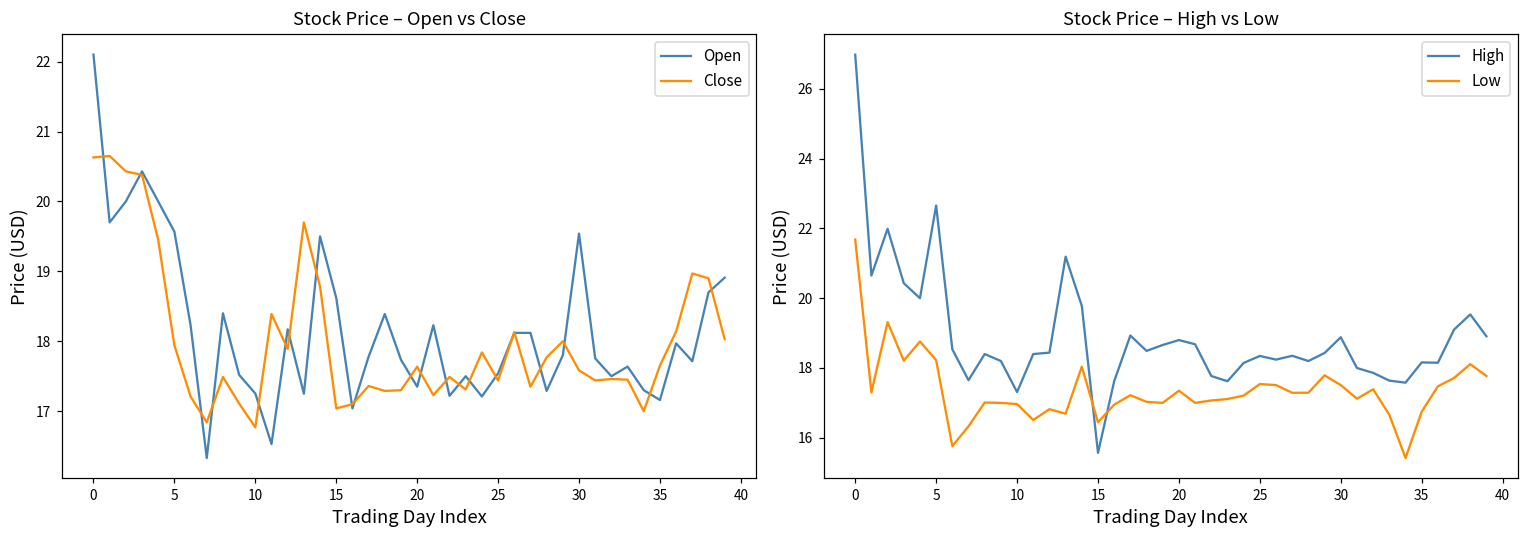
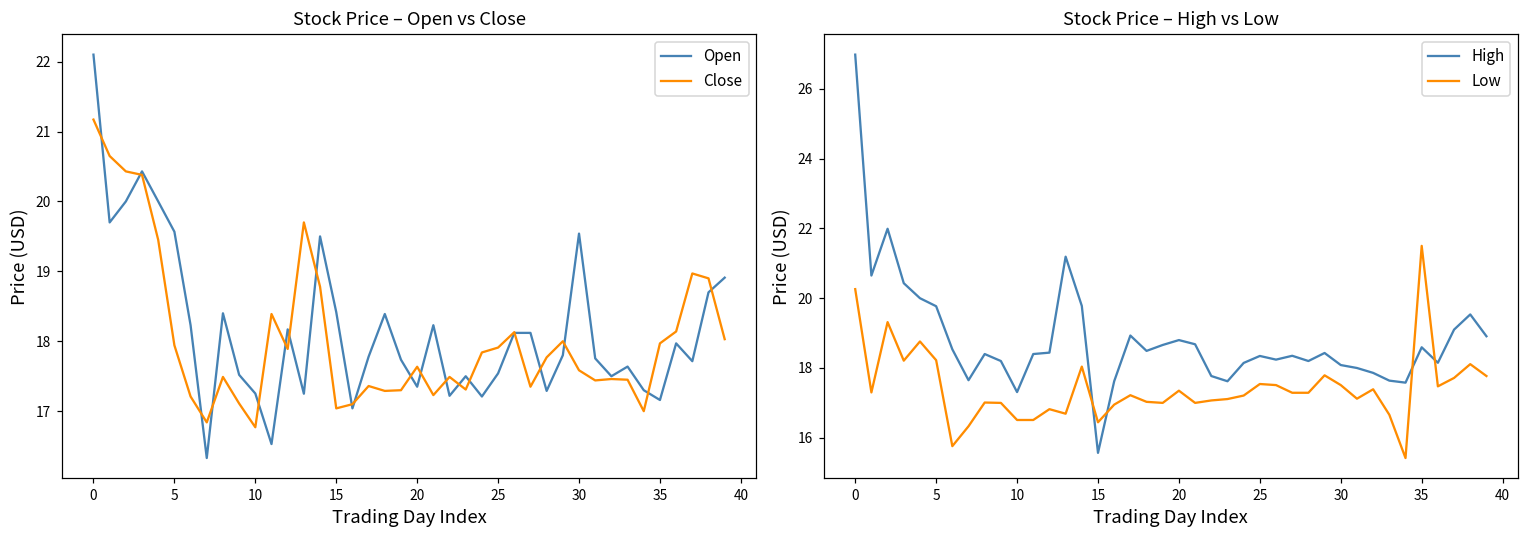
  {
    "Stock Price – Open vs Close": {
      "Open": {
        "0": 22.1,
        "5": 19.6,
        "10": 17.3,
-       "15": 18.6,
+       "15": 18.4,
        "20": 17.4,
        "25": 17.5,
        "30": 19.5,
        "35": 17.2
      },
      "Close": {
-       "0": 20.6,
+       "0": 21.2,
        "5": 17.9,
        "10": 16.8,
        "15": 17.0,
        "20": 17.6,
-       "25": 17.4,
+       "25": 17.9,
        "30": 17.6,
-       "35": 17.7
+       "35": 18.0
      }
    },
    "Stock Price – High vs Low": {
      "High": {
        "0": 27.0,
-       "5": 22.7,
+       "5": 19.8,
        "10": 17.3,
        "15": 15.6,
        "20": 18.8,
        "25": 18.3,
-       "30": 18.9,
-       "35": 18.2
+       "30": 18.1,
+       "35": 18.6
      },
      "Low": {
-       "0": 21.7,
+       "0": 20.3,
        "5": 18.2,
-       "10": 17.0,
+       "10": 16.5,
        "15": 16.4,
        "20": 17.4,
        "25": 17.5,
        "30": 17.5,
-       "35": 16.8
+       "35": 21.5
      }
    }
  }
